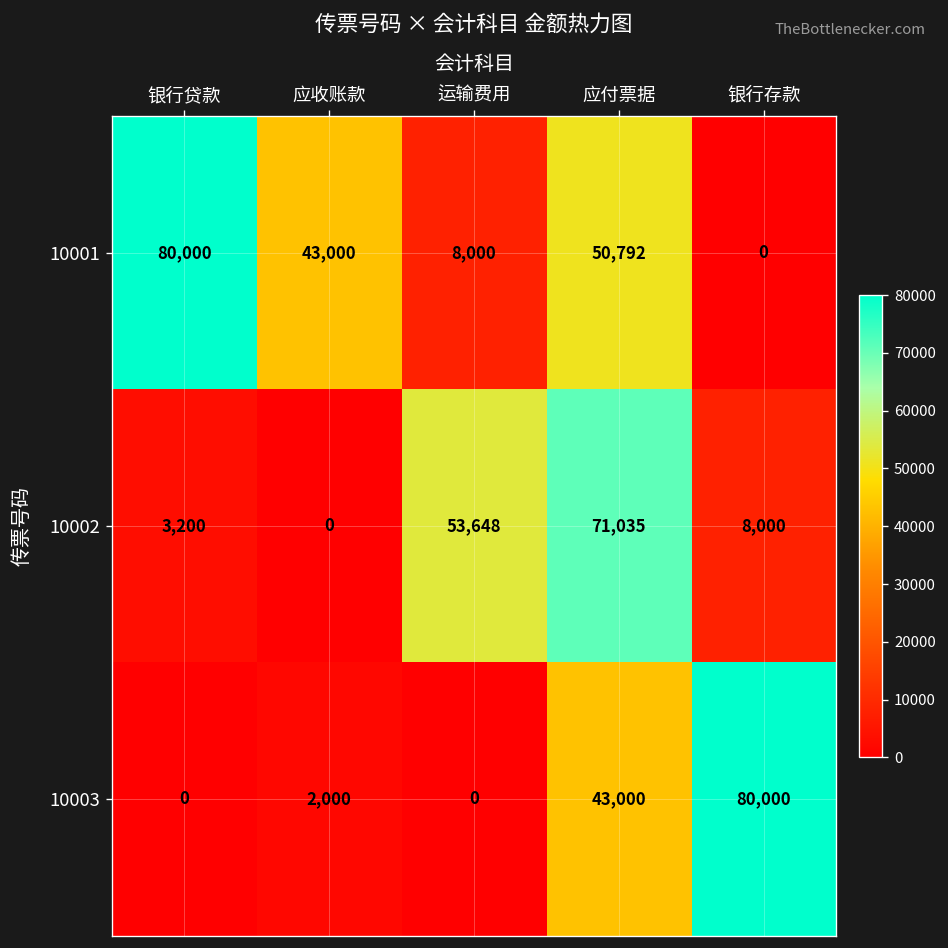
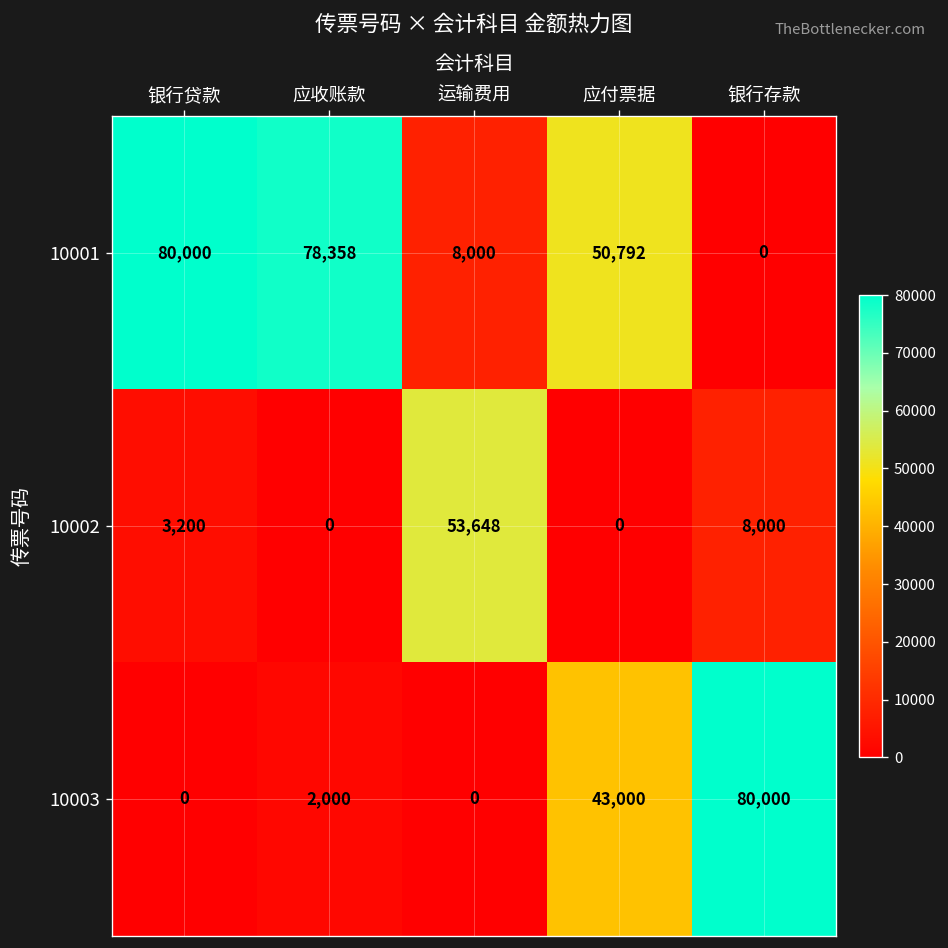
  {
    "10001": {
      "银行贷款": "80,000",
-     "应收账款": "43,000",
+     "应收账款": "78,358",
      "运输费用": "8,000",
      "应付票据": "50,792",
      "银行存款": "0"
    },
    "10002": {
      "银行贷款": "3,200",
      "应收账款": "0",
      "运输费用": "53,648",
-     "应付票据": "71,035",
+     "应付票据": "0",
      "银行存款": "8,000"
    },
    "10003": {
      "银行贷款": "0",
      "应收账款": "2,000",
      "运输费用": "0",
      "应付票据": "43,000",
      "银行存款": "80,000"
    }
  }
